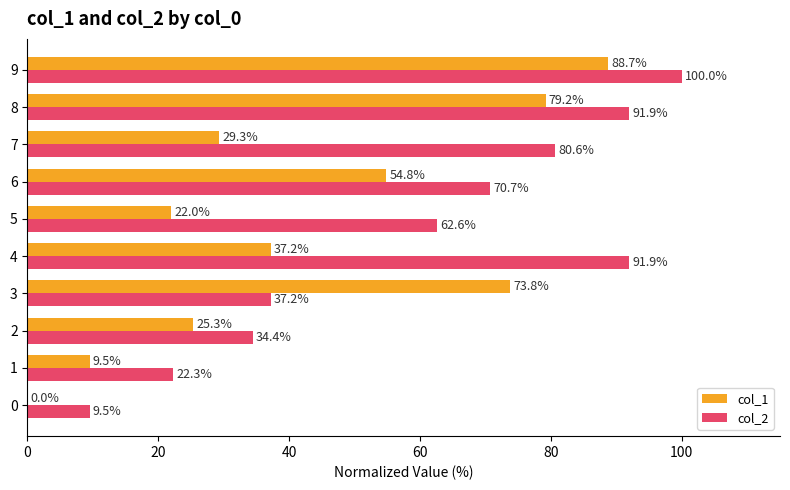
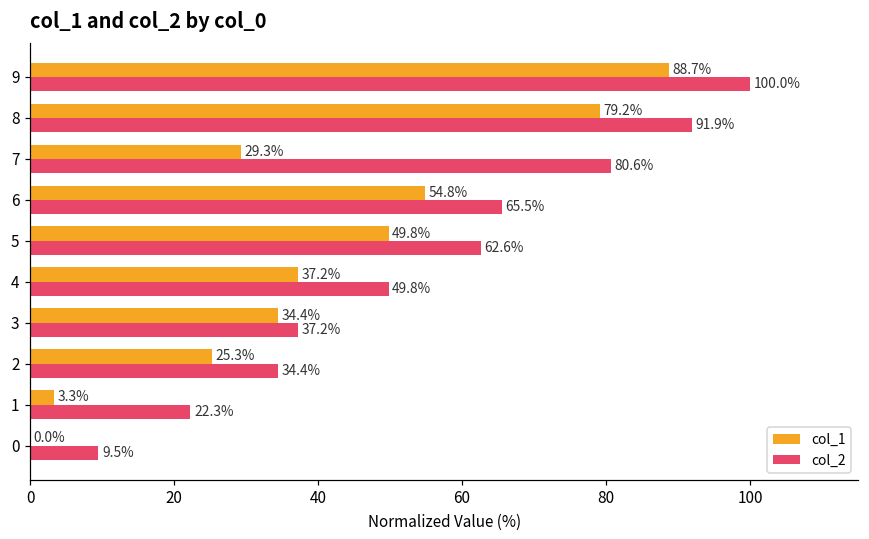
  {
    "col_1": {
      "9": "88.7%",
      "8": "79.2%",
      "7": "29.3%",
      "6": "54.8%",
-     "5": "22.0%",
+     "5": "49.8%",
      "4": "37.2%",
-     "3": "73.8%",
+     "3": "34.4%",
      "2": "25.3%",
-     "1": "9.5%",
+     "1": "3.3%",
      "0": "0.0%"
    },
    "col_2": {
      "9": "100.0%",
      "8": "91.9%",
      "7": "80.6%",
-     "6": "70.7%",
+     "6": "65.5%",
      "5": "62.6%",
-     "4": "91.9%",
+     "4": "49.8%",
      "3": "37.2%",
      "2": "34.4%",
      "1": "22.3%",
      "0": "9.5%"
    }
  }
